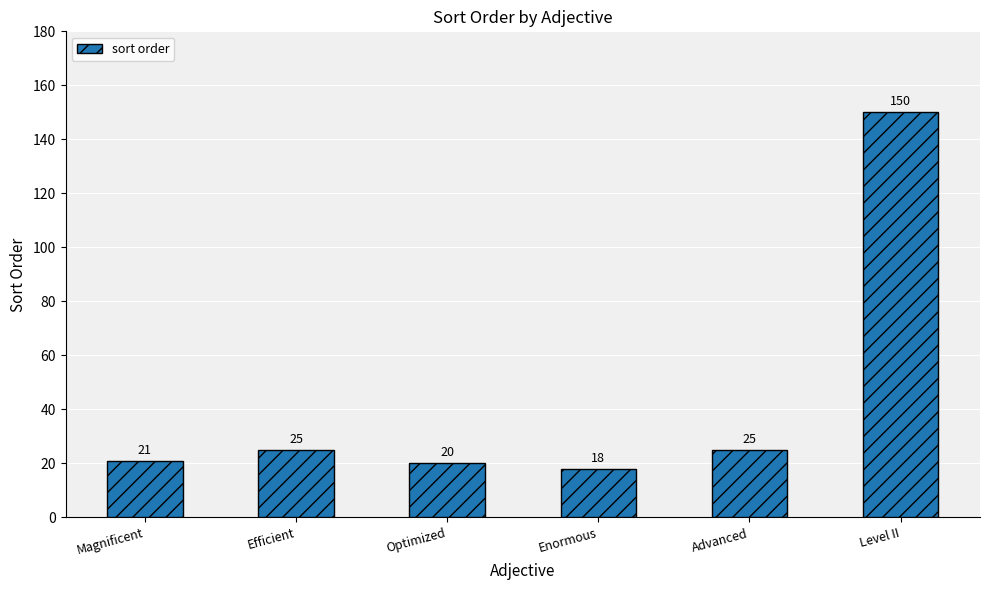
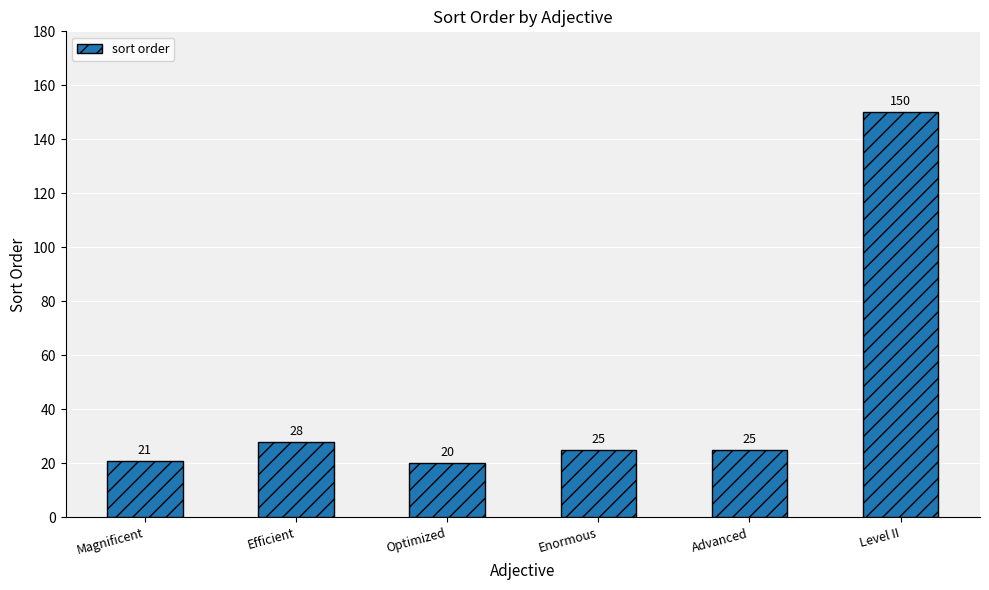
  {
    "Magnificent": 21,
-   "Efficient": 25,
+   "Efficient": 28,
    "Optimized": 20,
-   "Enormous": 18,
+   "Enormous": 25,
    "Advanced": 25,
    "Level II": 150
  }
